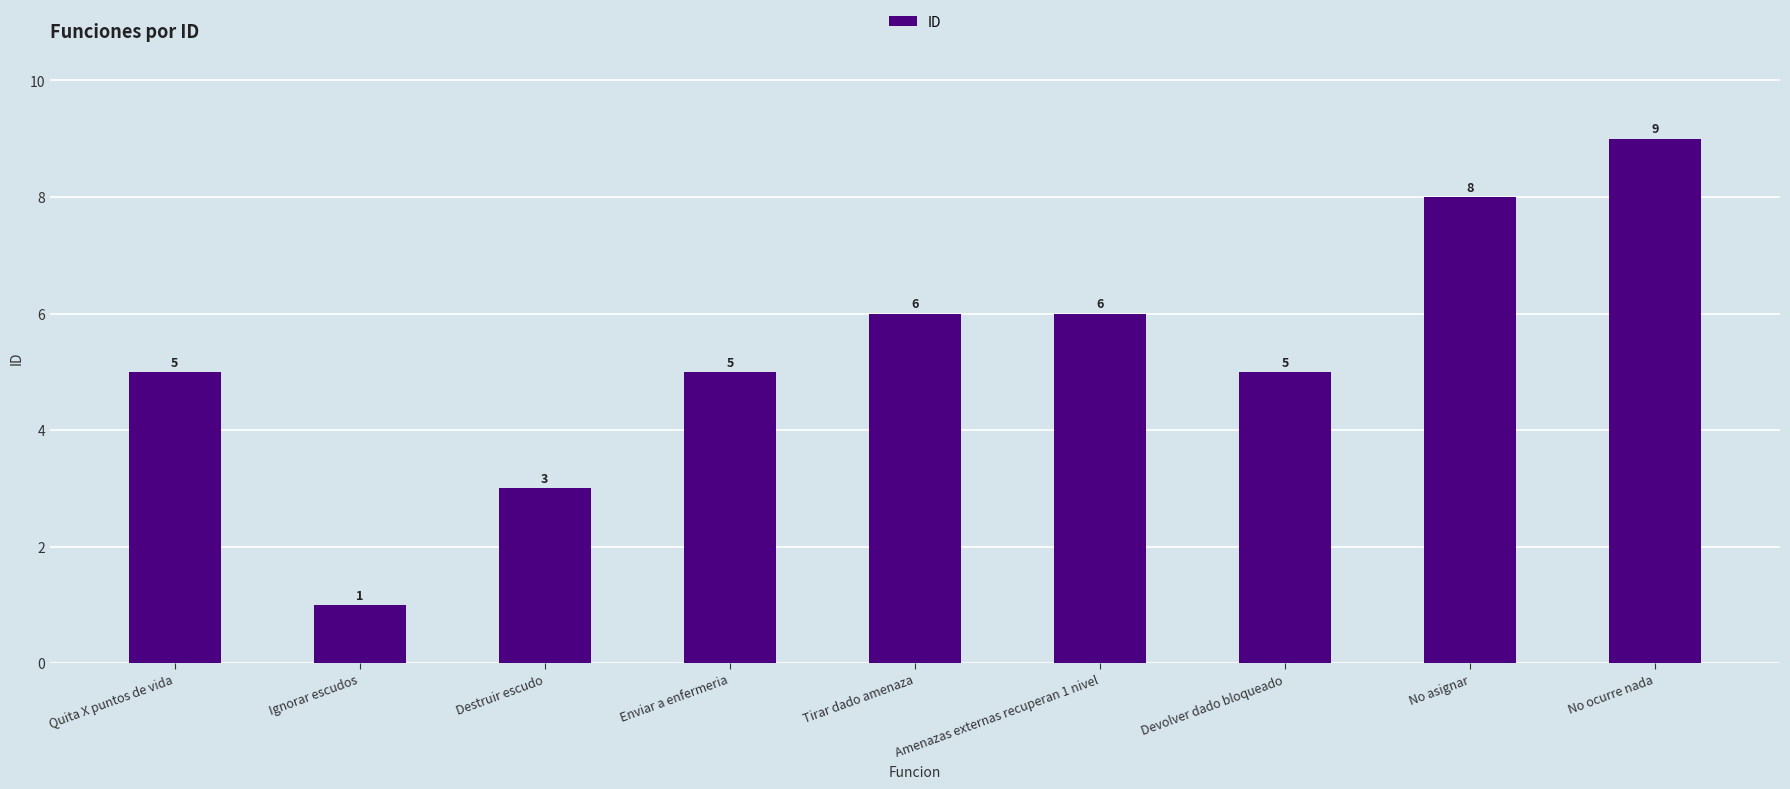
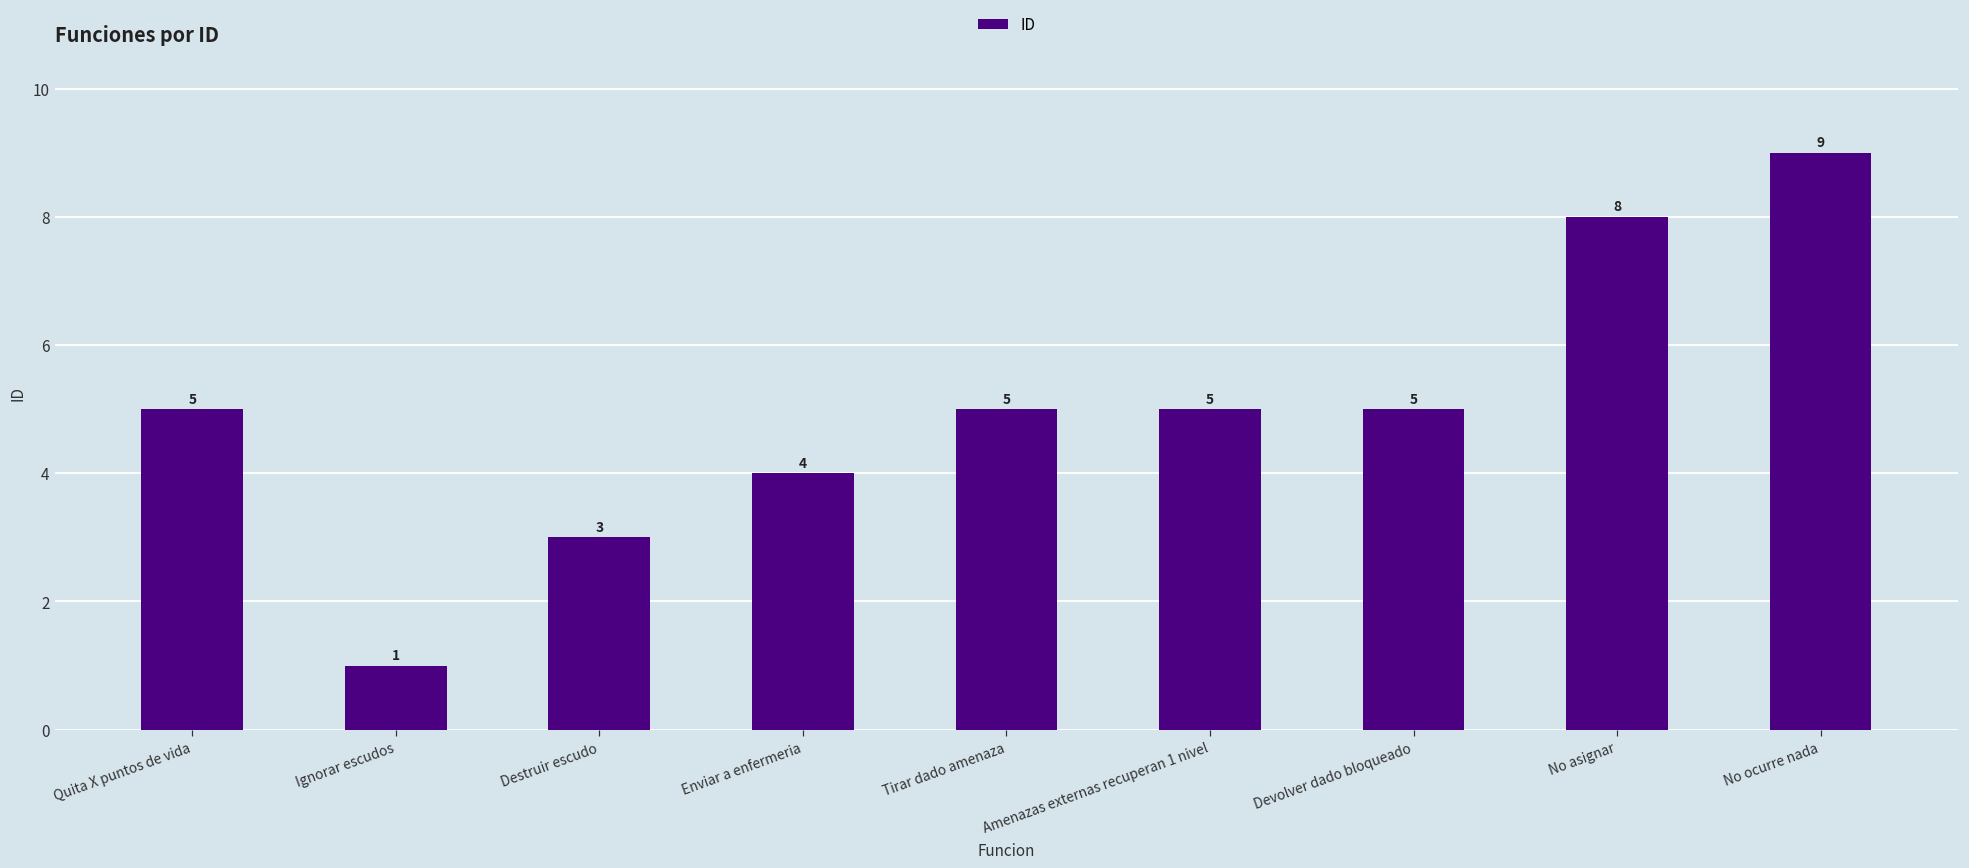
  {
    "Quita X puntos de vida": 5,
    "Ignorar escudos": 1,
    "Destruir escudo": 3,
-   "Enviar a enfermeria": 5,
-   "Tirar dado amenaza": 6,
-   "Amenazas externas recuperan 1 nivel": 6,
+   "Enviar a enfermeria": 4,
+   "Tirar dado amenaza": 5,
+   "Amenazas externas recuperan 1 nivel": 5,
    "Devolver dado bloqueado": 5,
    "No asignar": 8,
    "No ocurre nada": 9
  }
